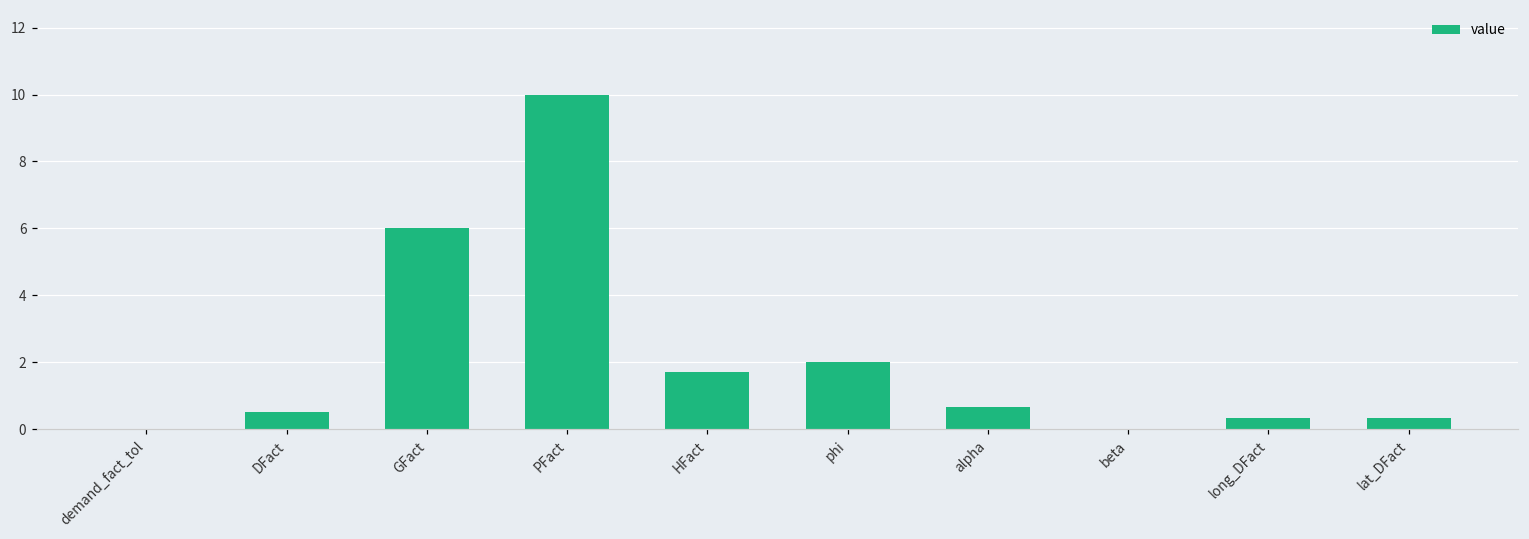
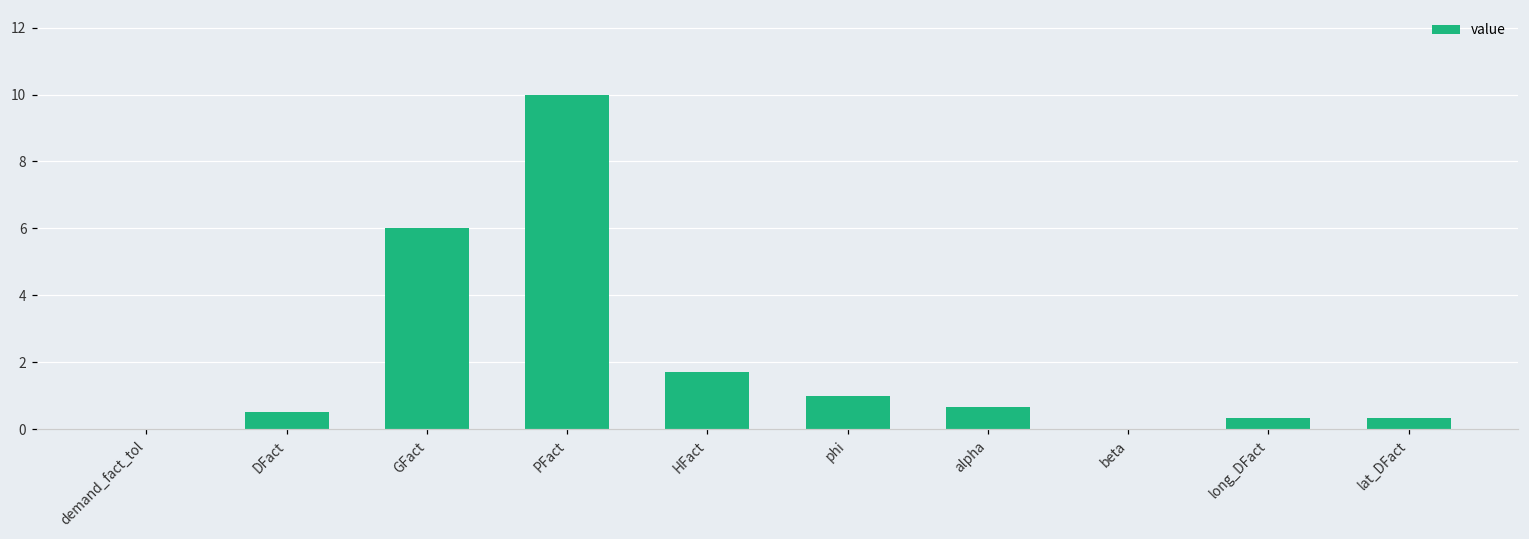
  {
    "DFact": 0.5,
    "GFact": 6,
    "PFact": 10,
    "HFact": 1.7,
-   "phi": 2,
+   "phi": 1,
    "alpha": 0.7,
    "long_DFact": 0.3,
    "lat_DFact": 0.3
  }
